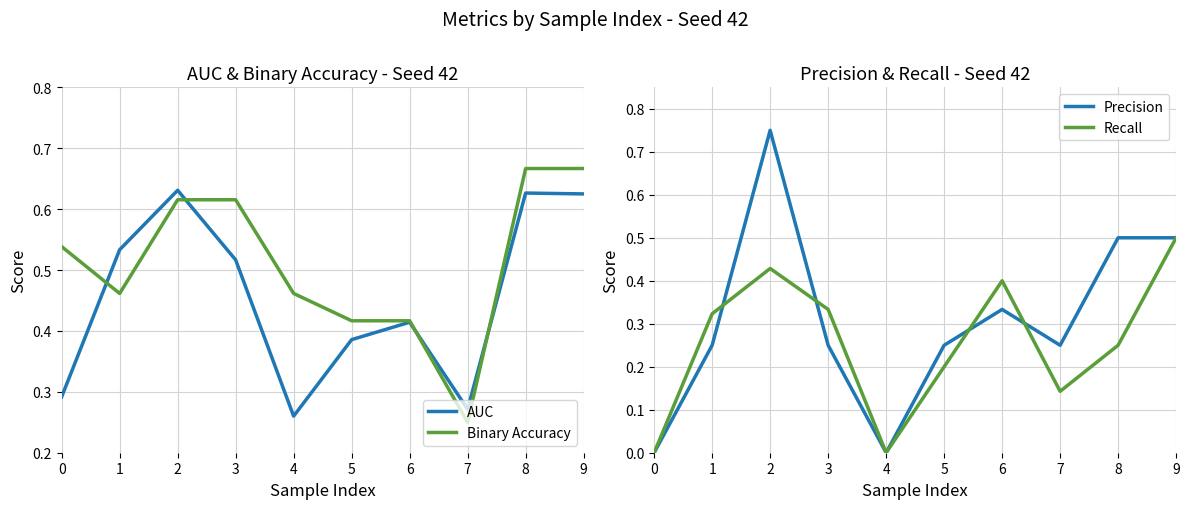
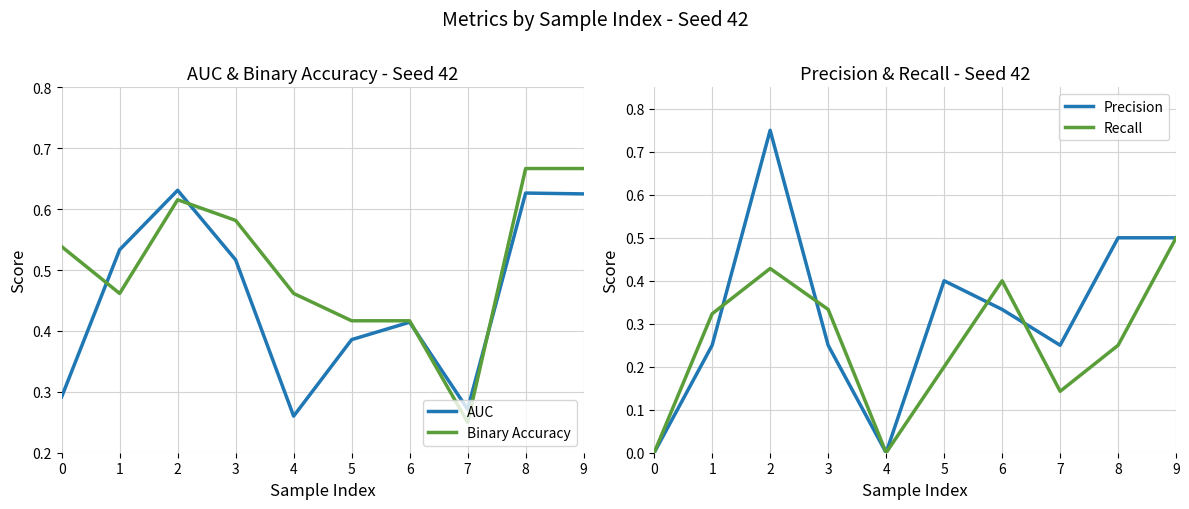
  {
    "AUC & Binary Accuracy - Seed 42": {
      "AUC": {
        "0": 0.29,
        "1": 0.53,
        "2": 0.63,
        "3": 0.52,
        "4": 0.26,
        "5": 0.39,
        "8": 0.63,
        "9": 0.63
      },
      "Binary Accuracy": {
        "0": 0.54,
        "1": 0.46,
        "2": 0.62,
-       "3": 0.62,
+       "3": 0.58,
        "4": 0.46,
        "5": 0.42,
        "8": 0.67,
        "9": 0.67
      }
    },
    "Precision & Recall - Seed 42": {
      "Precision": {
        "1": 0.25,
        "2": 0.75,
        "3": 0.25,
-       "5": 0.25,
+       "5": 0.40,
        "6": 0.33,
        "7": 0.25,
        "8": 0.50
      },
      "Recall": {
        "1": 0.32,
        "2": 0.43,
        "3": 0.33,
        "5": 0.20,
        "6": 0.40,
        "7": 0.14,
        "8": 0.25
      }
    }
  }
